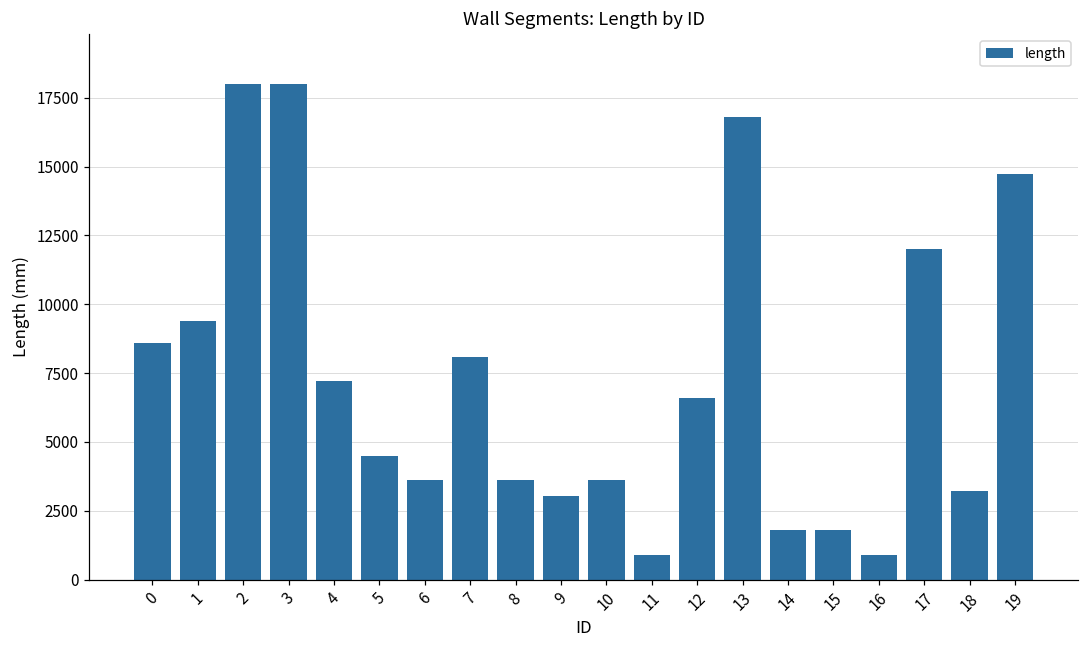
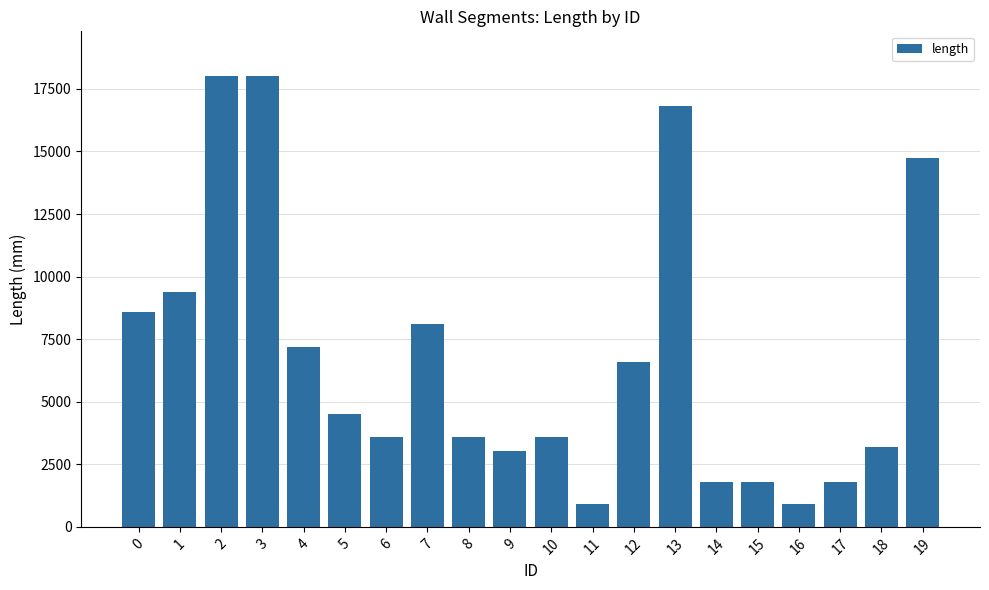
  {
    "0": 8600,
    "1": 9400,
    "2": 18000,
    "3": 18000,
    "4": 7200,
    "5": 4500,
    "6": 3600,
    "7": 8100,
    "8": 3600,
    "9": 3000,
    "10": 3600,
    "11": 900,
    "12": 6600,
    "13": 16800,
    "14": 1800,
    "15": 1800,
    "16": 900,
-   "17": 12000,
+   "17": 1800,
    "18": 3200,
    "19": 14700
  }
